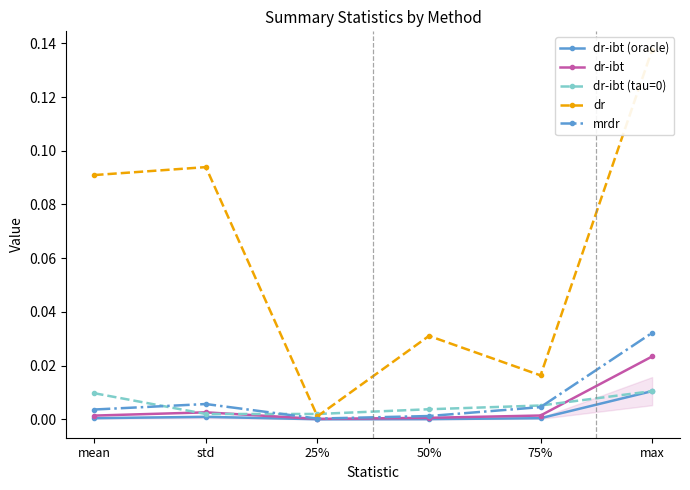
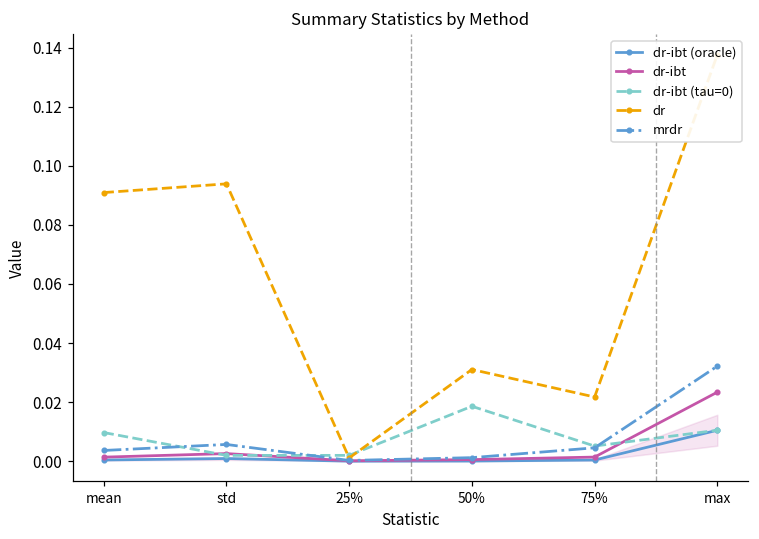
  {
    "dr-ibt (tau=0)": {
      "mean": 0.010,
-     "50%": 0.004
+     "50%": 0.019
    },
    "dr": {
      "mean": 0.091,
      "std": 0.094,
      "50%": 0.031,
-     "75%": 0.016
+     "75%": 0.022
    }
  }
